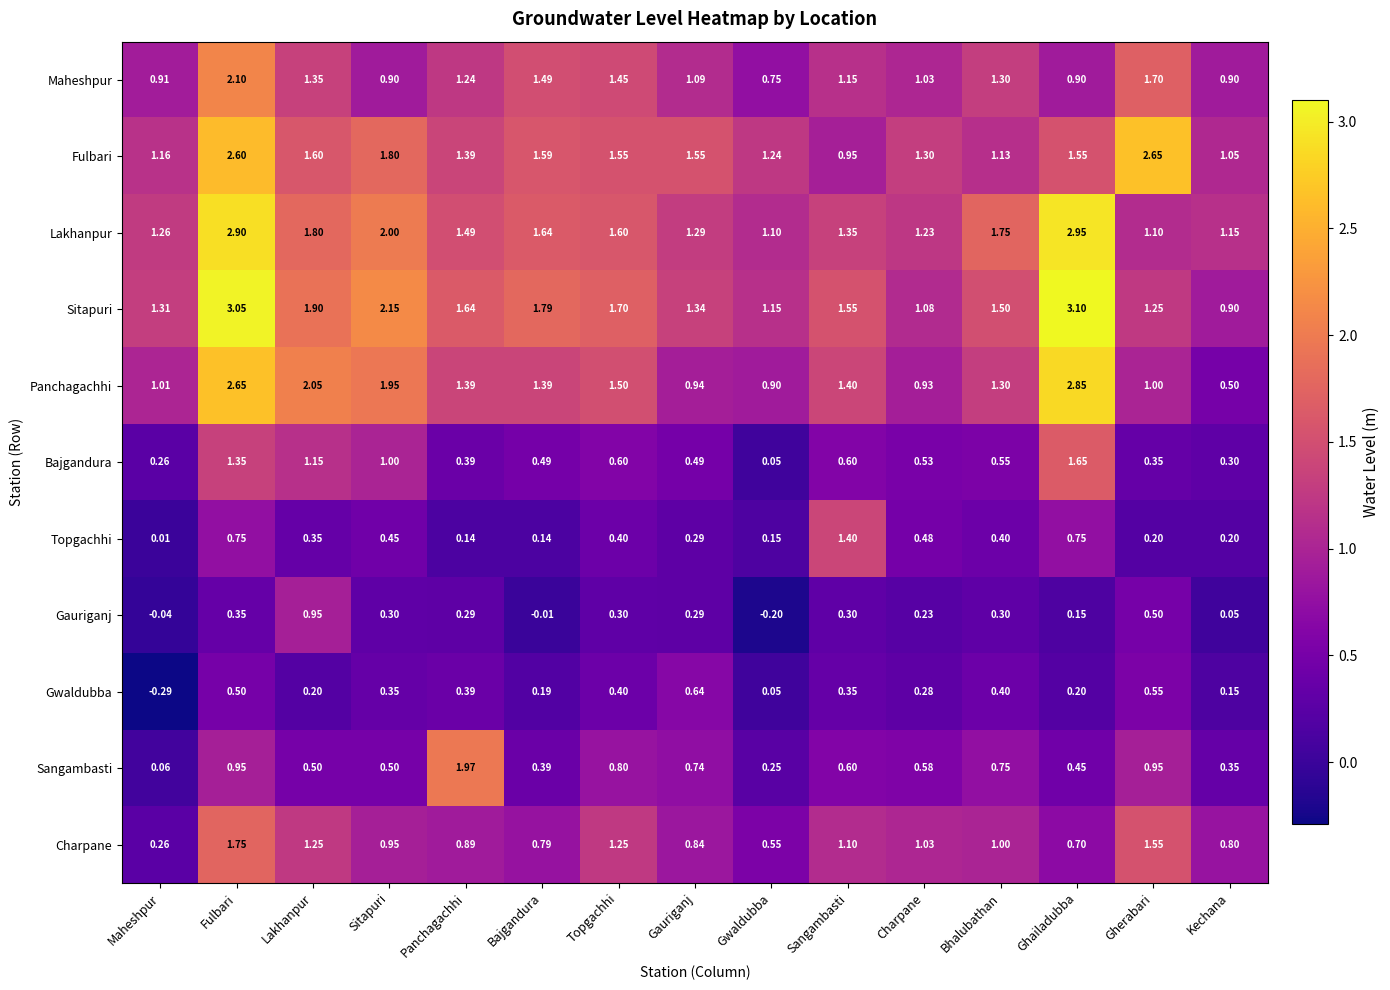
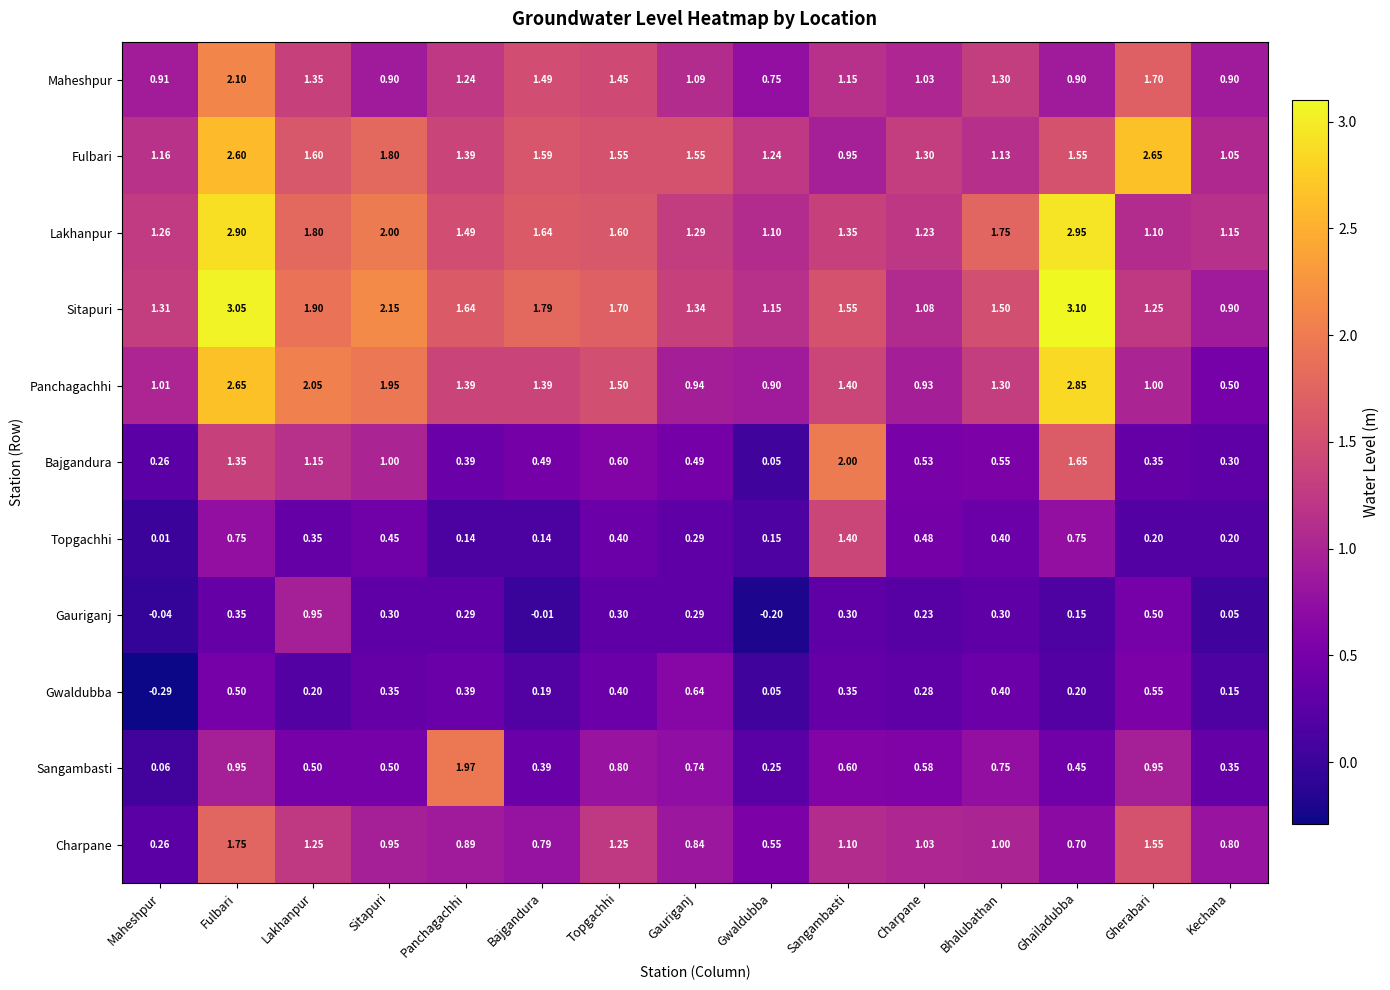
  {
    "Maheshpur": {
      "Maheshpur": 0.91,
      "Fulbari": 2.10,
      "Lakhanpur": 1.35,
      "Sitapuri": 0.90,
      "Panchagachhi": 1.24,
      "Bajgandura": 1.49,
      "Topgachhi": 1.45,
      "Gauriganj": 1.09,
      "Gwaldubba": 0.75,
      "Sangambasti": 1.15,
      "Charpane": 1.03,
      "Bhalubathan": 1.30,
      "Ghailadubba": 0.90,
      "Gherabari": 1.70,
      "Kechana": 0.90
    },
    "Fulbari": {
      "Maheshpur": 1.16,
      "Fulbari": 2.60,
      "Lakhanpur": 1.60,
      "Sitapuri": 1.80,
      "Panchagachhi": 1.39,
      "Bajgandura": 1.59,
      "Topgachhi": 1.55,
      "Gauriganj": 1.55,
      "Gwaldubba": 1.24,
      "Sangambasti": 0.95,
      "Charpane": 1.30,
      "Bhalubathan": 1.13,
      "Ghailadubba": 1.55,
      "Gherabari": 2.65,
      "Kechana": 1.05
    },
    "Lakhanpur": {
      "Maheshpur": 1.26,
      "Fulbari": 2.90,
      "Lakhanpur": 1.80,
      "Sitapuri": 2.00,
      "Panchagachhi": 1.49,
      "Bajgandura": 1.64,
      "Topgachhi": 1.60,
      "Gauriganj": 1.29,
      "Gwaldubba": 1.10,
      "Sangambasti": 1.35,
      "Charpane": 1.23,
      "Bhalubathan": 1.75,
      "Ghailadubba": 2.95,
      "Gherabari": 1.10,
      "Kechana": 1.15
    },
    "Sitapuri": {
      "Maheshpur": 1.31,
      "Fulbari": 3.05,
      "Lakhanpur": 1.90,
      "Sitapuri": 2.15,
      "Panchagachhi": 1.64,
      "Bajgandura": 1.79,
      "Topgachhi": 1.70,
      "Gauriganj": 1.34,
      "Gwaldubba": 1.15,
      "Sangambasti": 1.55,
      "Charpane": 1.08,
      "Bhalubathan": 1.50,
      "Ghailadubba": 3.10,
      "Gherabari": 1.25,
      "Kechana": 0.90
    },
    "Panchagachhi": {
      "Maheshpur": 1.01,
      "Fulbari": 2.65,
      "Lakhanpur": 2.05,
      "Sitapuri": 1.95,
      "Panchagachhi": 1.39,
      "Bajgandura": 1.39,
      "Topgachhi": 1.50,
      "Gauriganj": 0.94,
      "Gwaldubba": 0.90,
      "Sangambasti": 1.40,
      "Charpane": 0.93,
      "Bhalubathan": 1.30,
      "Ghailadubba": 2.85,
      "Gherabari": 1.00,
      "Kechana": 0.50
    },
    "Bajgandura": {
      "Maheshpur": 0.26,
      "Fulbari": 1.35,
      "Lakhanpur": 1.15,
      "Sitapuri": 1.00,
      "Panchagachhi": 0.39,
      "Bajgandura": 0.49,
      "Topgachhi": 0.60,
      "Gauriganj": 0.49,
      "Gwaldubba": 0.05,
-     "Sangambasti": 0.60,
+     "Sangambasti": 2.00,
      "Charpane": 0.53,
      "Bhalubathan": 0.55,
      "Ghailadubba": 1.65,
      "Gherabari": 0.35,
      "Kechana": 0.30
    },
    "Topgachhi": {
      "Maheshpur": 0.01,
      "Fulbari": 0.75,
      "Lakhanpur": 0.35,
      "Sitapuri": 0.45,
      "Panchagachhi": 0.14,
      "Bajgandura": 0.14,
      "Topgachhi": 0.40,
      "Gauriganj": 0.29,
      "Gwaldubba": 0.15,
      "Sangambasti": 1.40,
      "Charpane": 0.48,
      "Bhalubathan": 0.40,
      "Ghailadubba": 0.75,
      "Gherabari": 0.20,
      "Kechana": 0.20
    },
    "Gauriganj": {
      "Maheshpur": -0.04,
      "Fulbari": 0.35,
      "Lakhanpur": 0.95,
      "Sitapuri": 0.30,
      "Panchagachhi": 0.29,
      "Bajgandura": -0.01,
      "Topgachhi": 0.30,
      "Gauriganj": 0.29,
      "Gwaldubba": -0.20,
      "Sangambasti": 0.30,
      "Charpane": 0.23,
      "Bhalubathan": 0.30,
      "Ghailadubba": 0.15,
      "Gherabari": 0.50,
      "Kechana": 0.05
    },
    "Gwaldubba": {
      "Maheshpur": -0.29,
      "Fulbari": 0.50,
      "Lakhanpur": 0.20,
      "Sitapuri": 0.35,
      "Panchagachhi": 0.39,
      "Bajgandura": 0.19,
      "Topgachhi": 0.40,
      "Gauriganj": 0.64,
      "Gwaldubba": 0.05,
      "Sangambasti": 0.35,
      "Charpane": 0.28,
      "Bhalubathan": 0.40,
      "Ghailadubba": 0.20,
      "Gherabari": 0.55,
      "Kechana": 0.15
    },
    "Sangambasti": {
      "Maheshpur": 0.06,
      "Fulbari": 0.95,
      "Lakhanpur": 0.50,
      "Sitapuri": 0.50,
      "Panchagachhi": 1.97,
      "Bajgandura": 0.39,
      "Topgachhi": 0.80,
      "Gauriganj": 0.74,
      "Gwaldubba": 0.25,
      "Sangambasti": 0.60,
      "Charpane": 0.58,
      "Bhalubathan": 0.75,
      "Ghailadubba": 0.45,
      "Gherabari": 0.95,
      "Kechana": 0.35
    },
    "Charpane": {
      "Maheshpur": 0.26,
      "Fulbari": 1.75,
      "Lakhanpur": 1.25,
      "Sitapuri": 0.95,
      "Panchagachhi": 0.89,
      "Bajgandura": 0.79,
      "Topgachhi": 1.25,
      "Gauriganj": 0.84,
      "Gwaldubba": 0.55,
      "Sangambasti": 1.10,
      "Charpane": 1.03,
      "Bhalubathan": 1.00,
      "Ghailadubba": 0.70,
      "Gherabari": 1.55,
      "Kechana": 0.80
    }
  }
